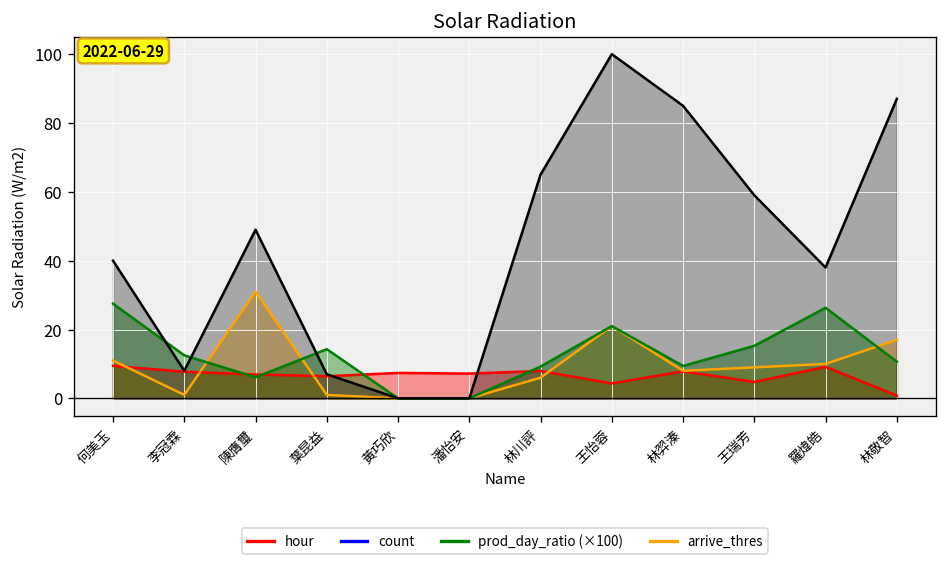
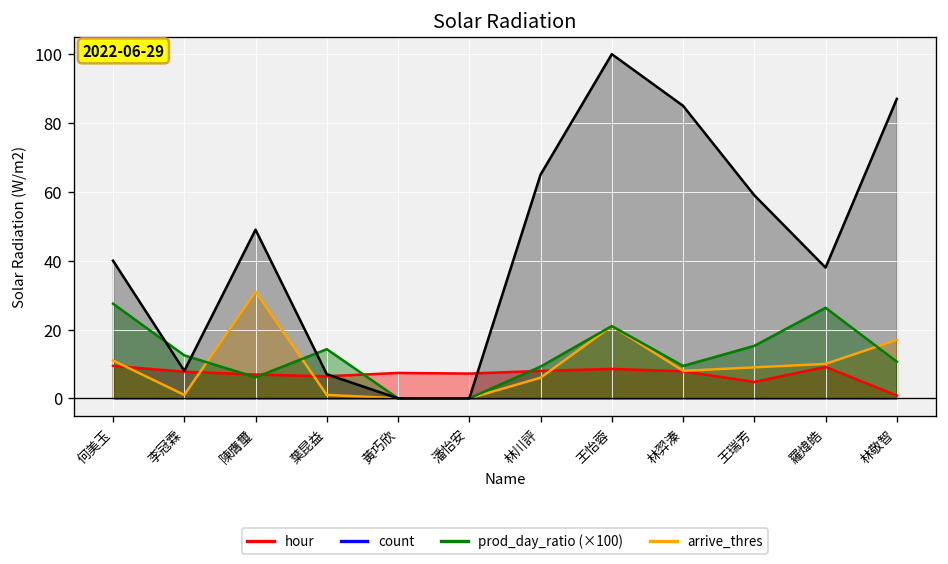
  {
    "hour": {
      "何美玉": 9,
      "黃巧欣": 7,
      "潘怡安": 7,
      "林川評": 8,
-     "王怡蓉": 4,
+     "王怡蓉": 9,
      "王瑞芳": 5,
      "林敬智": 1
    },
    "arrive_thres": {
      "何美玉": 11,
      "李冠霖": 1,
      "陳膺璽": 31,
      "葉昆益": 1,
      "林川評": 6,
      "王瑞芳": 9,
      "林敬智": 17
    },
    "prod_day_ratio (×100)": {
      "何美玉": 28,
      "李冠霖": 13,
      "葉昆益": 14,
      "林川評": 9,
      "林羿溱": 9,
      "王瑞芳": 15,
      "羅煒皓": 26,
      "林敬智": 11
    }
  }
